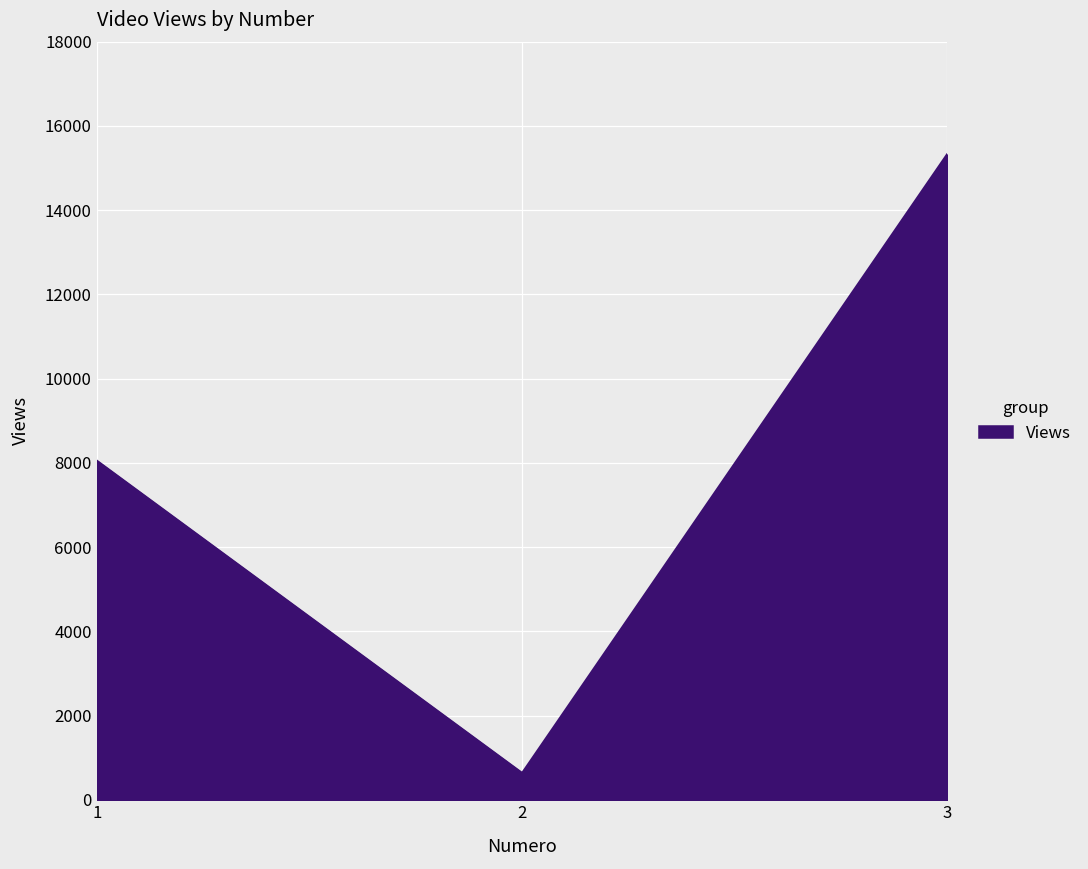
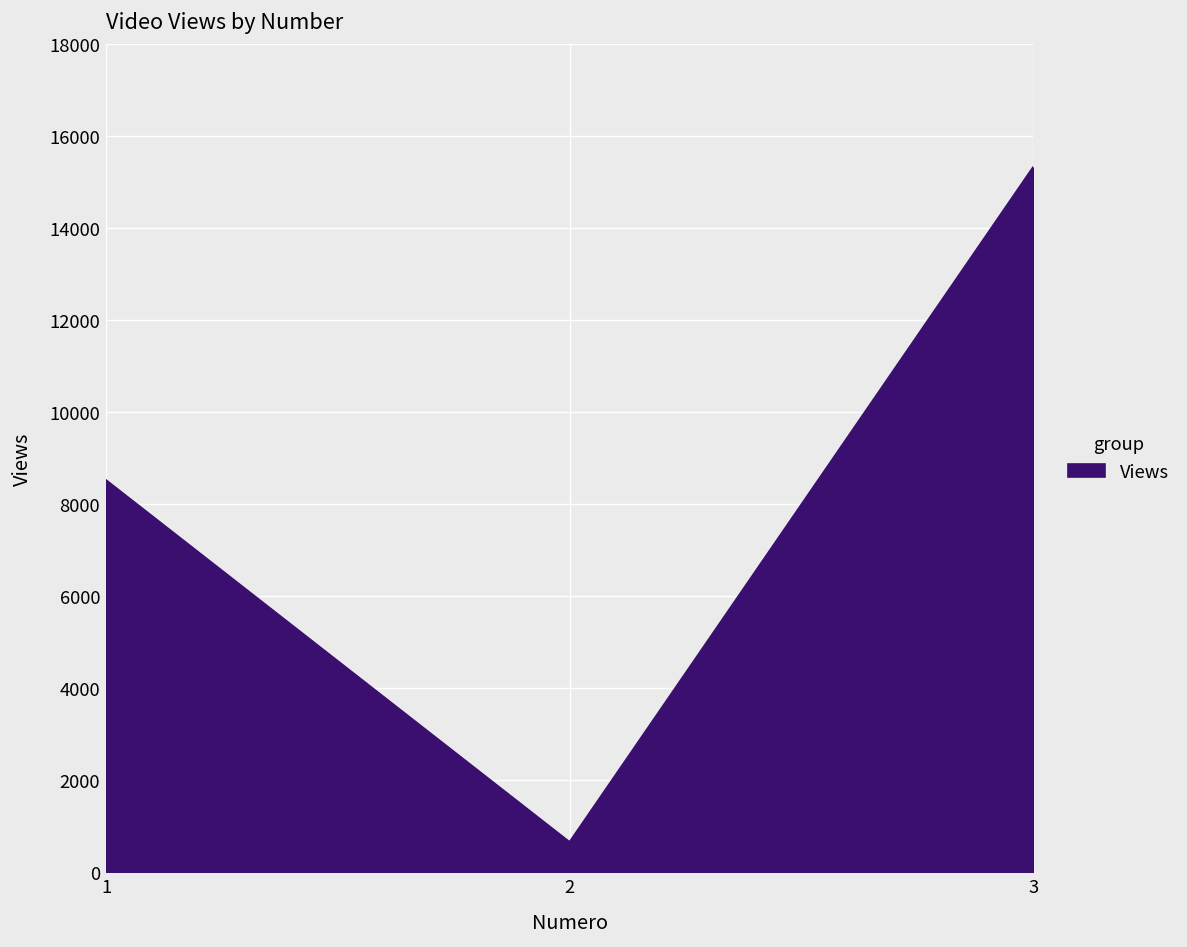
  {
-   "1": 8000,
+   "1": 8500,
    "2": 600,
    "3": 15300
  }
